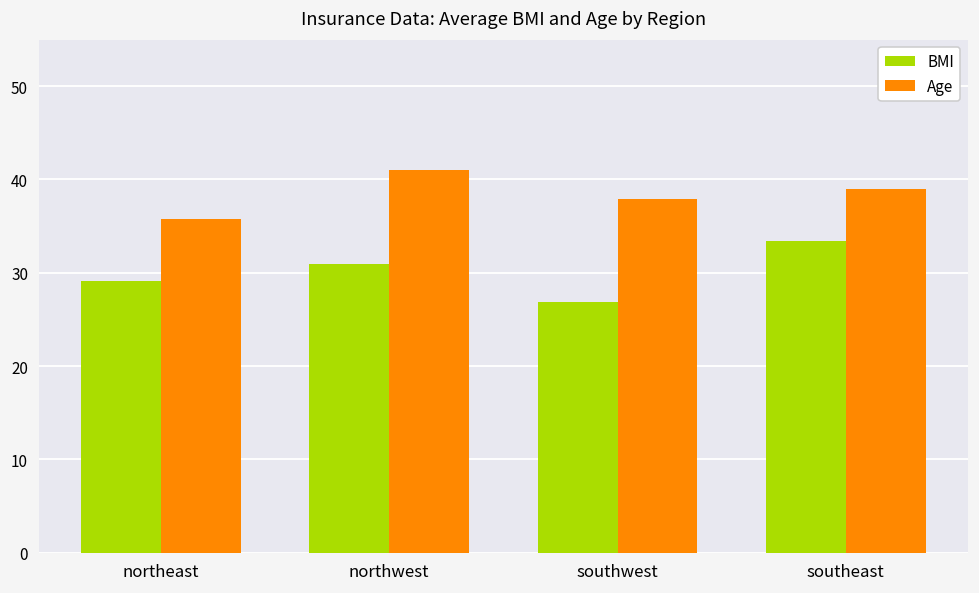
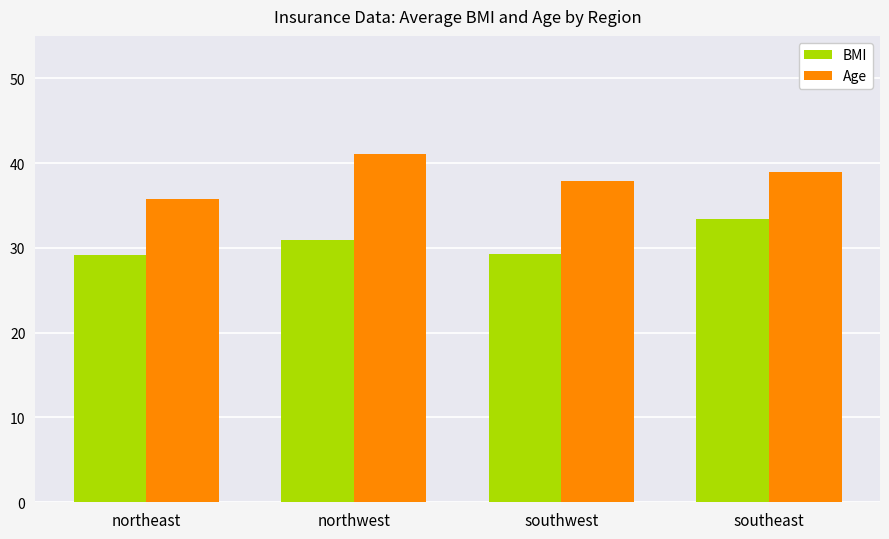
  {
    "BMI": {
      "northeast": 29,
      "northwest": 31,
-     "southwest": 27,
+     "southwest": 29,
      "southeast": 33
    },
    "Age": {
      "northeast": 36,
      "northwest": 41,
      "southwest": 38,
      "southeast": 39
    }
  }
